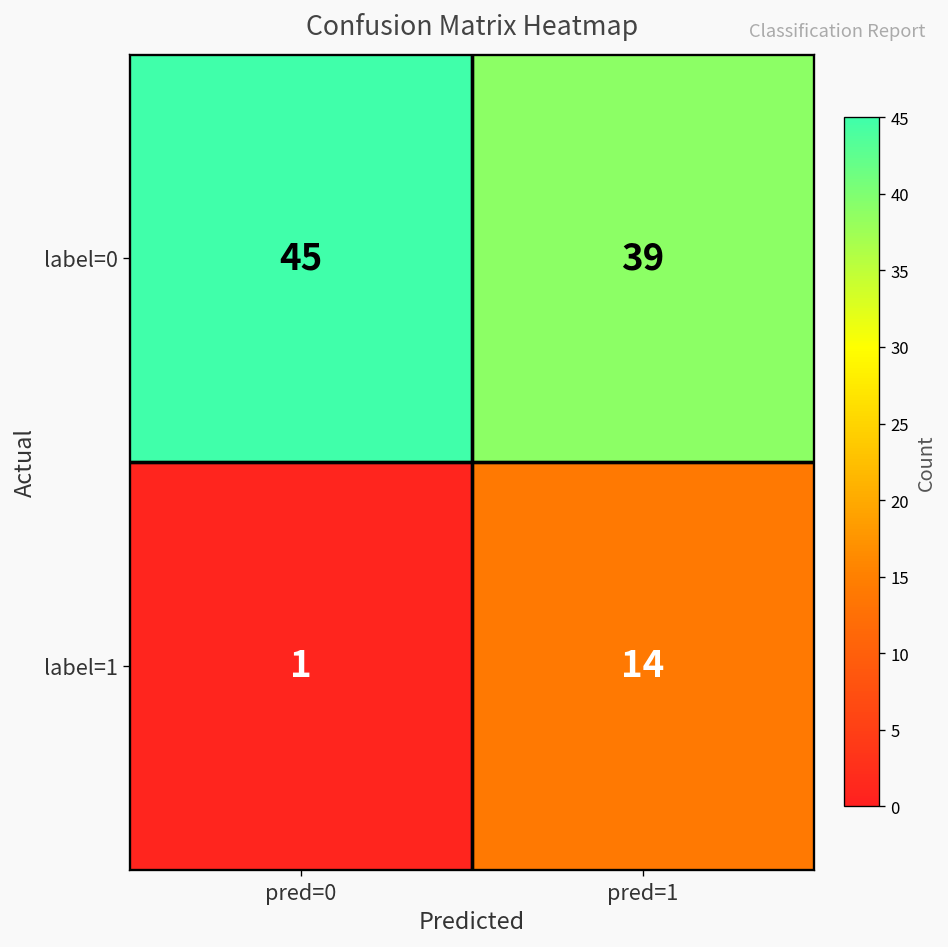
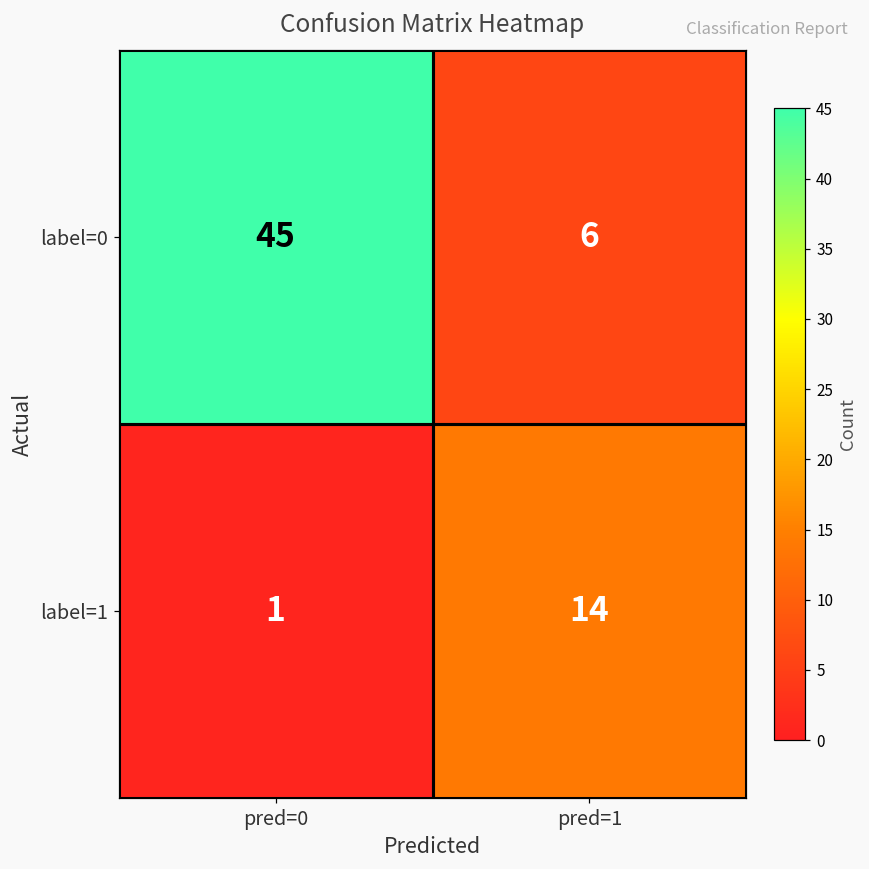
  {
    "label=0": {
      "pred=0": 45,
-     "pred=1": 39
+     "pred=1": 6
    },
    "label=1": {
      "pred=0": 1,
      "pred=1": 14
    }
  }
